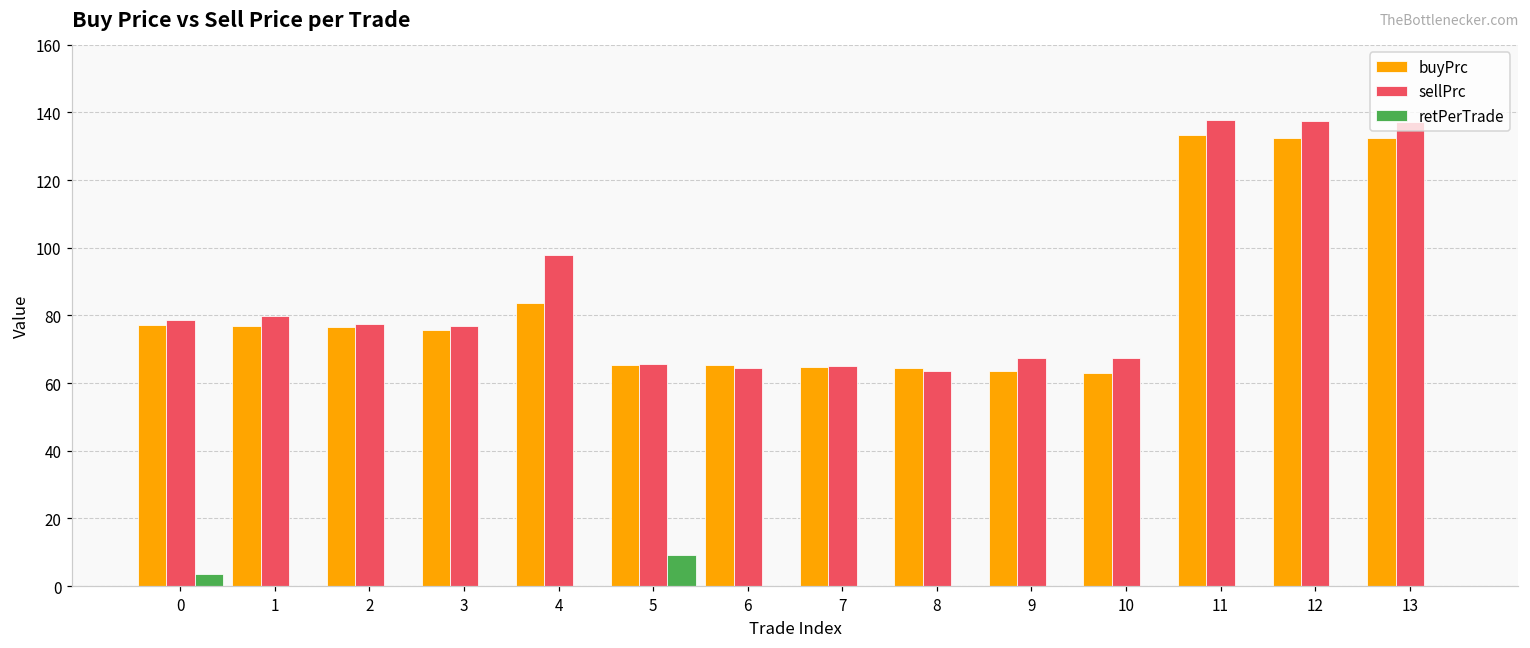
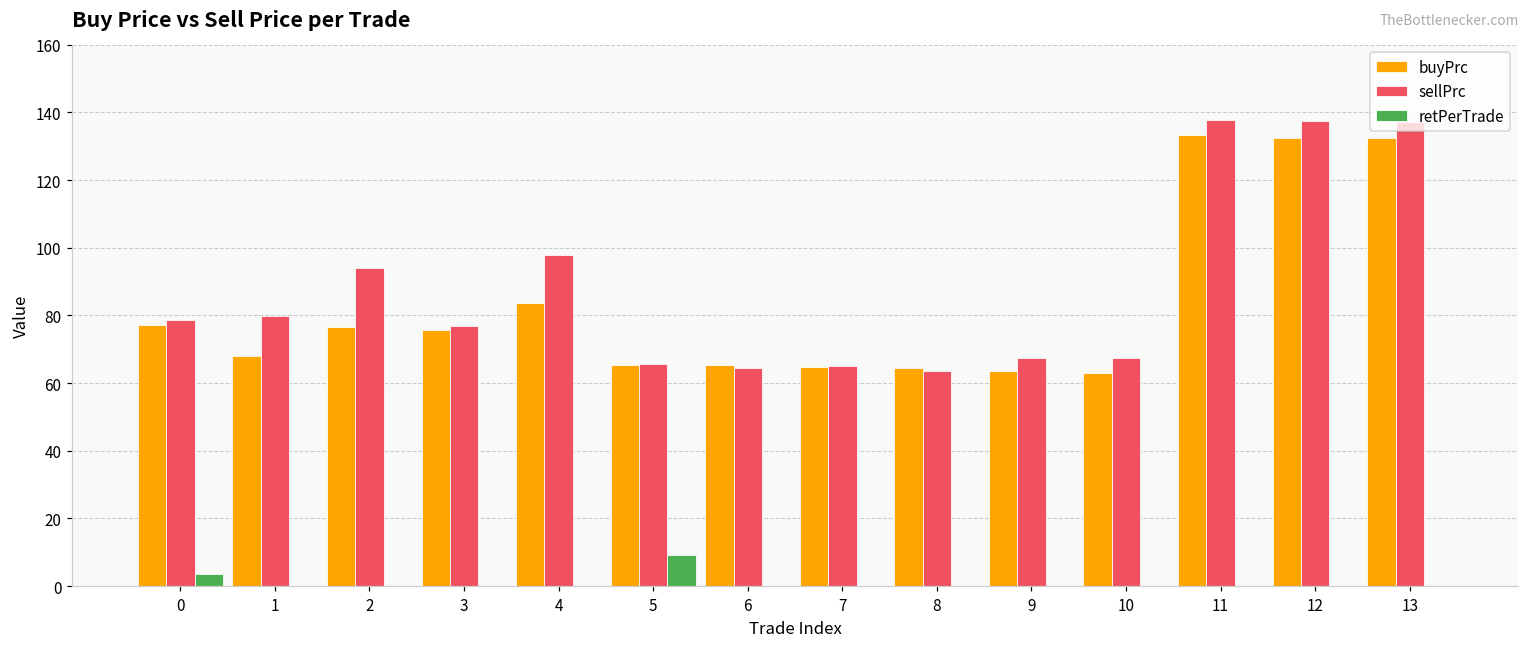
  {
    "buyPrc": {
      "0": 77,
-     "1": 77,
+     "1": 68,
      "2": 77,
      "3": 76,
      "4": 84,
      "5": 65,
      "6": 65,
      "7": 65,
      "8": 64,
      "9": 64,
      "10": 63,
      "11": 133,
      "12": 133,
      "13": 133
    },
    "sellPrc": {
      "0": 79,
      "1": 80,
-     "2": 77,
+     "2": 94,
      "3": 77,
      "4": 98,
      "5": 66,
      "6": 65,
      "7": 65,
      "8": 64,
      "9": 68,
      "10": 68,
      "11": 138,
      "12": 138
    },
    "retPerTrade": {
      "0": 3,
      "5": 9
    }
  }
